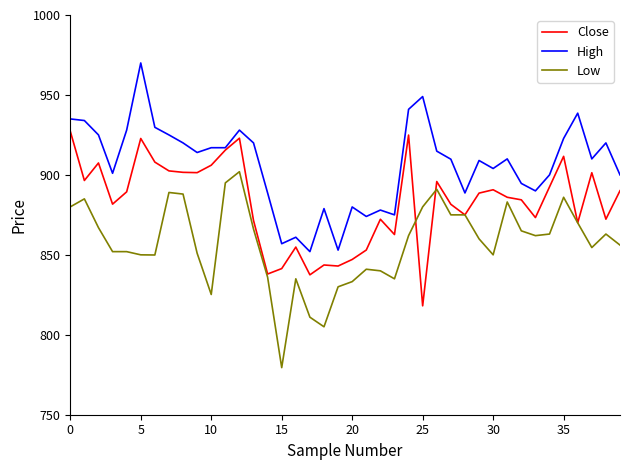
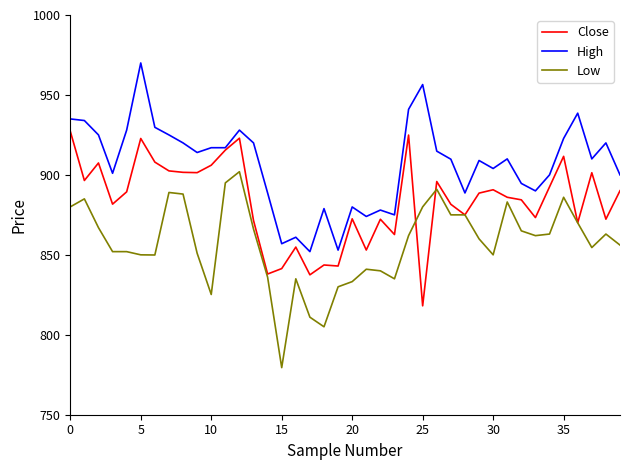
  {
    "Close": {
      "0": 927,
      "5": 923,
      "10": 906,
      "15": 841,
-     "20": 847,
+     "20": 873,
      "25": 818,
      "30": 891,
      "35": 912
    },
    "High": {
      "0": 935,
      "5": 970,
      "10": 917,
      "15": 857,
      "20": 880,
-     "25": 949,
+     "25": 957,
      "30": 904,
      "35": 923
    },
    "Low": {
      "0": 880,
      "5": 850,
      "10": 825,
      "15": 779,
      "20": 833,
      "25": 880,
      "30": 850,
      "35": 886
    }
  }
